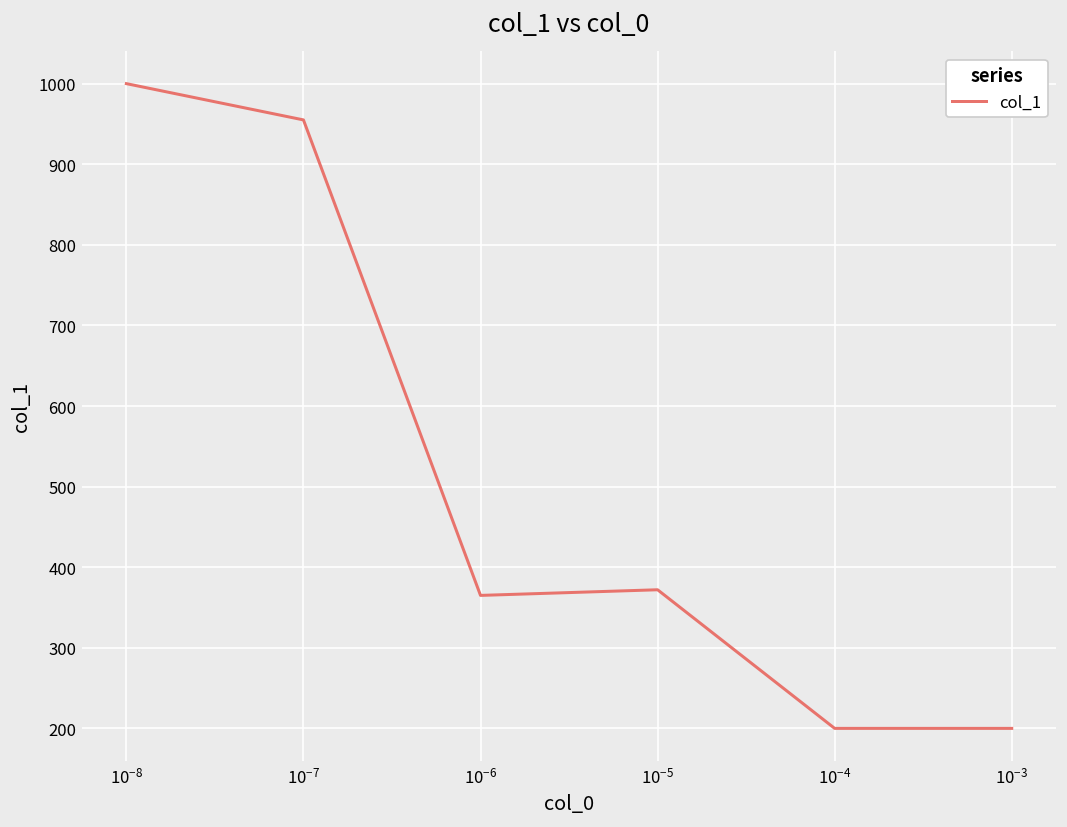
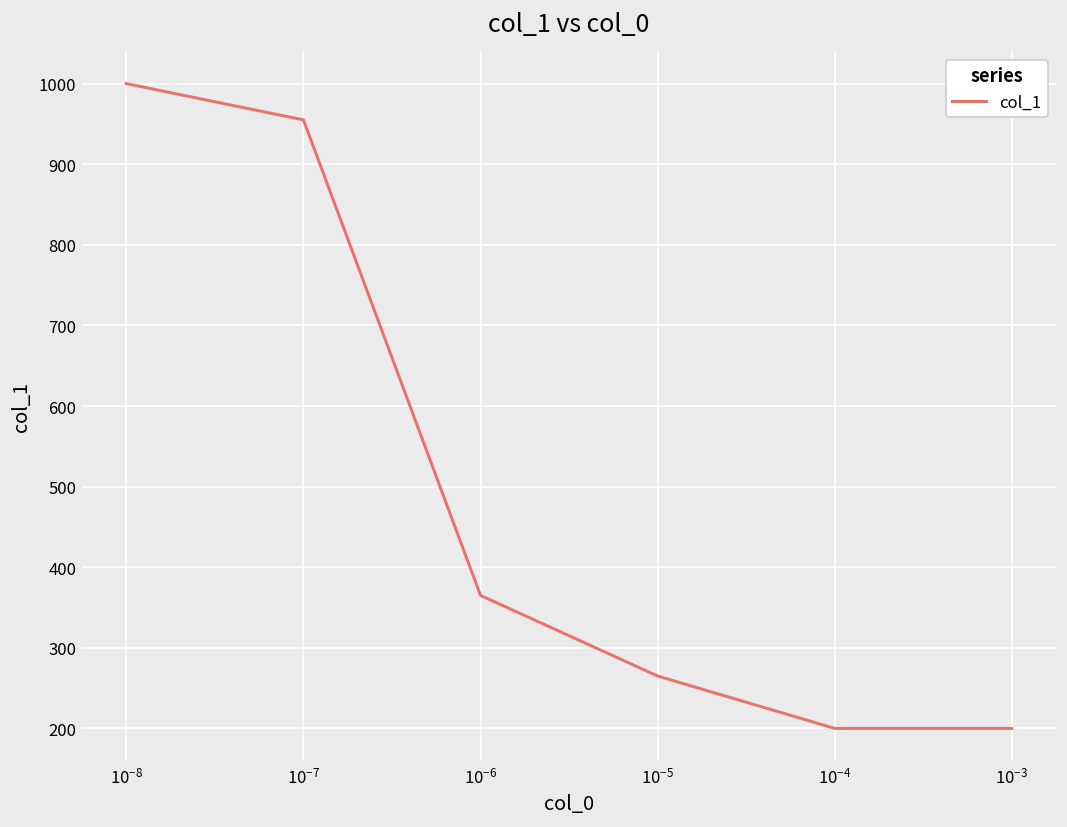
  {
    "10^-8": 1000,
    "10^-7": 960,
    "10^-6": 370,
-   "10^-5": 370,
+   "10^-5": 270,
    "10^-4": 200,
    "10^-3": 200
  }
